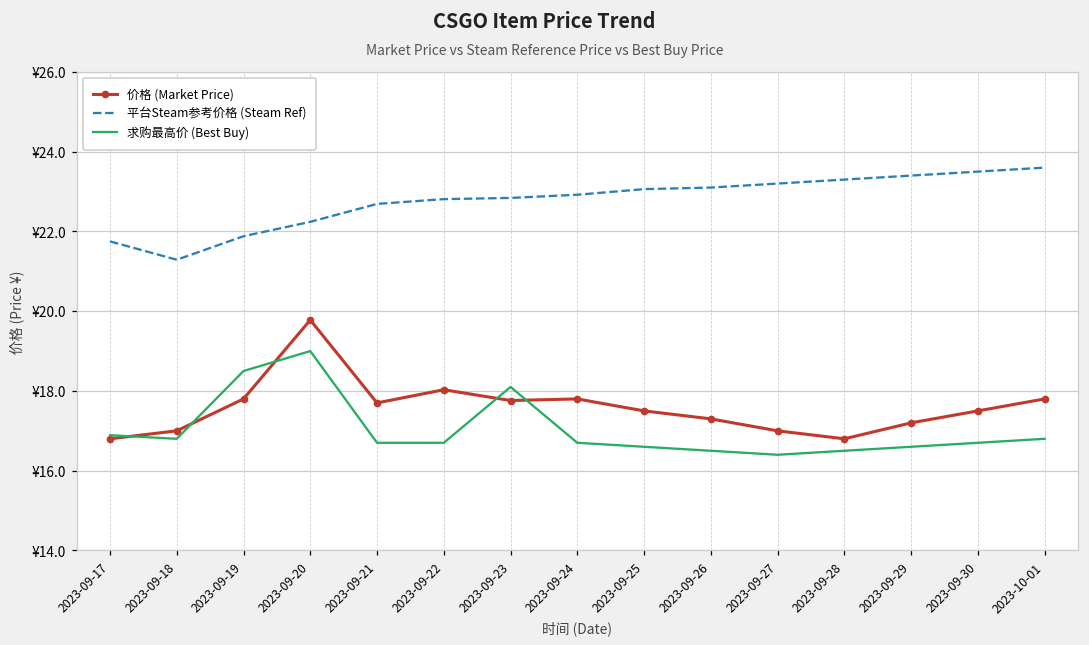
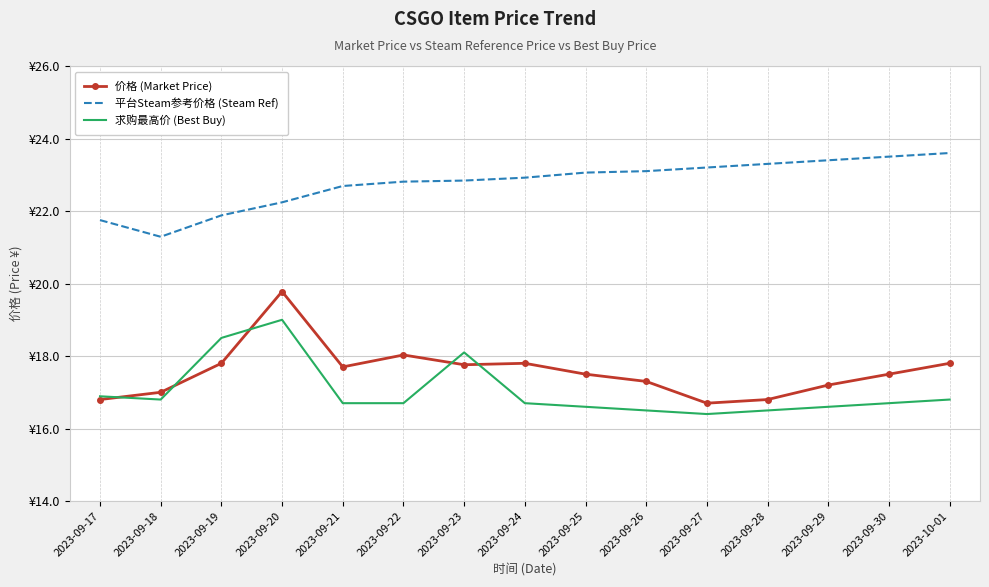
  {
    "价格 (Market Price)": {
      "2023-09-17": "¥16.8",
      "2023-09-18": "¥17.0",
      "2023-09-19": "¥17.8",
      "2023-09-20": "¥19.8",
      "2023-09-21": "¥17.7",
      "2023-09-22": "¥18.0",
      "2023-09-23": "¥17.8",
      "2023-09-24": "¥17.8",
      "2023-09-25": "¥17.5",
      "2023-09-26": "¥17.3",
-     "2023-09-27": "¥17.0",
+     "2023-09-27": "¥16.7",
      "2023-09-28": "¥16.8",
      "2023-09-29": "¥17.2",
      "2023-09-30": "¥17.5",
      "2023-10-01": "¥17.8"
    },
    "平台Steam参考价格 (Steam Ref)": {
      "2023-09-17": "¥21.8",
      "2023-09-18": "¥21.3",
      "2023-09-19": "¥21.9",
      "2023-09-20": "¥22.2",
      "2023-09-21": "¥22.7",
      "2023-09-22": "¥22.8",
      "2023-09-23": "¥22.8",
      "2023-09-24": "¥22.9",
      "2023-09-25": "¥23.1",
      "2023-09-26": "¥23.1",
      "2023-09-27": "¥23.2",
      "2023-09-28": "¥23.3",
      "2023-09-29": "¥23.4",
      "2023-09-30": "¥23.5",
      "2023-10-01": "¥23.6"
    },
    "求购最高价 (Best Buy)": {
      "2023-09-17": "¥16.9",
      "2023-09-18": "¥16.8",
      "2023-09-19": "¥18.5",
      "2023-09-20": "¥19.0",
      "2023-09-21": "¥16.7",
      "2023-09-22": "¥16.7",
      "2023-09-23": "¥18.1",
      "2023-09-24": "¥16.7",
      "2023-09-25": "¥16.6",
      "2023-09-26": "¥16.5",
      "2023-09-27": "¥16.4",
      "2023-09-28": "¥16.5",
      "2023-09-29": "¥16.6",
      "2023-09-30": "¥16.7",
      "2023-10-01": "¥16.8"
    }
  }
